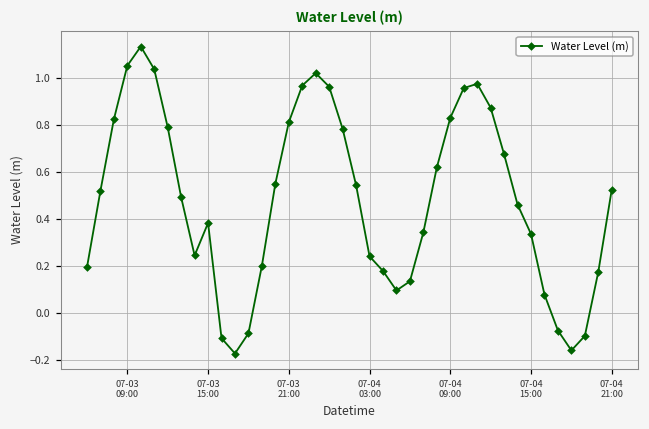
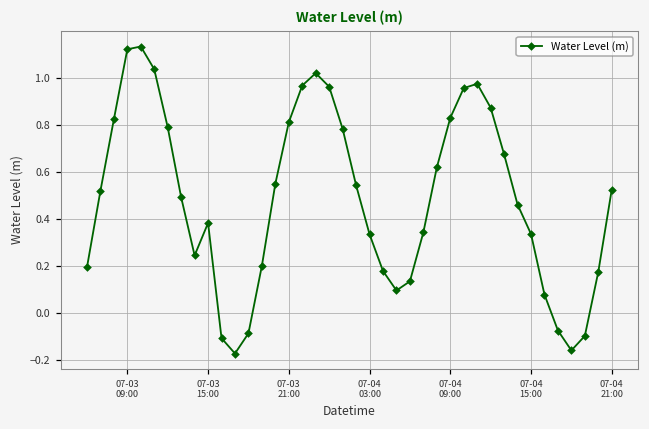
  {
-   "07-03 09:00": 1.05,
+   "07-03 09:00": 1.12,
    "07-03 15:00": 0.38,
    "07-03 21:00": 0.81,
-   "07-04 03:00": 0.24,
+   "07-04 03:00": 0.33,
    "07-04 09:00": 0.83,
    "07-04 15:00": 0.34,
    "07-04 21:00": 0.53
  }
